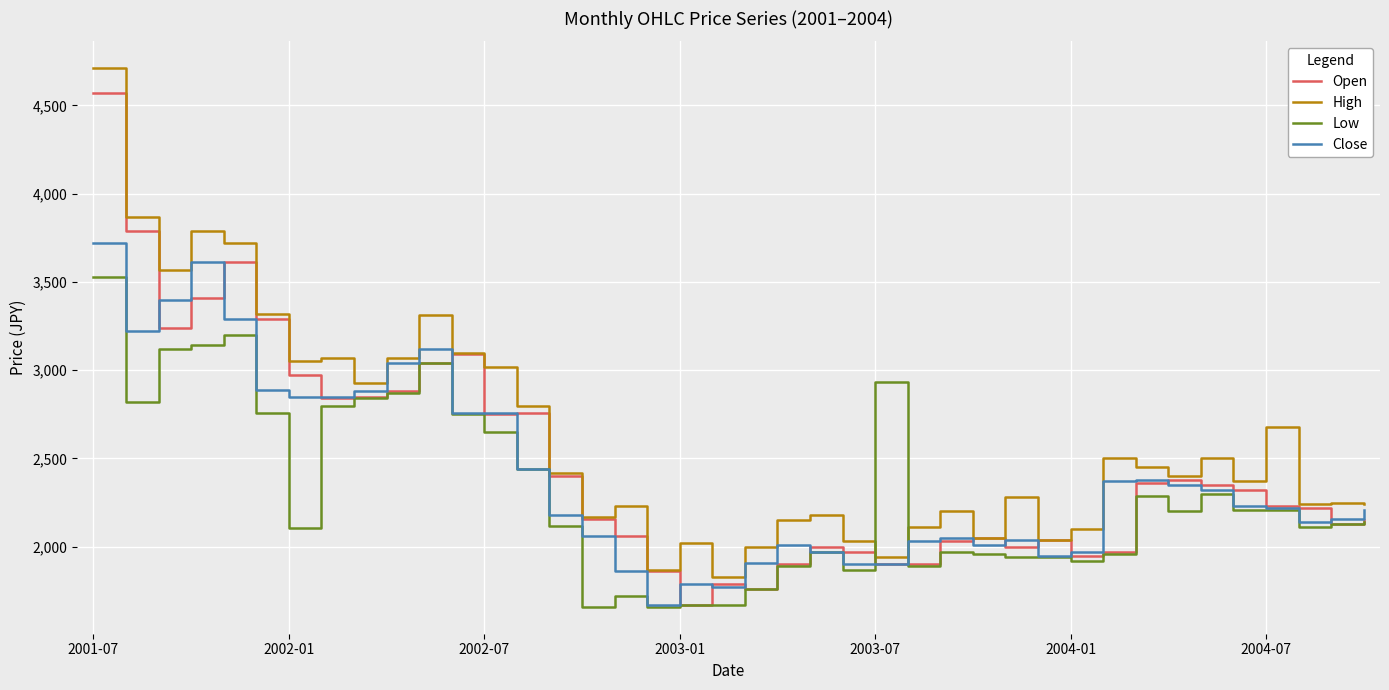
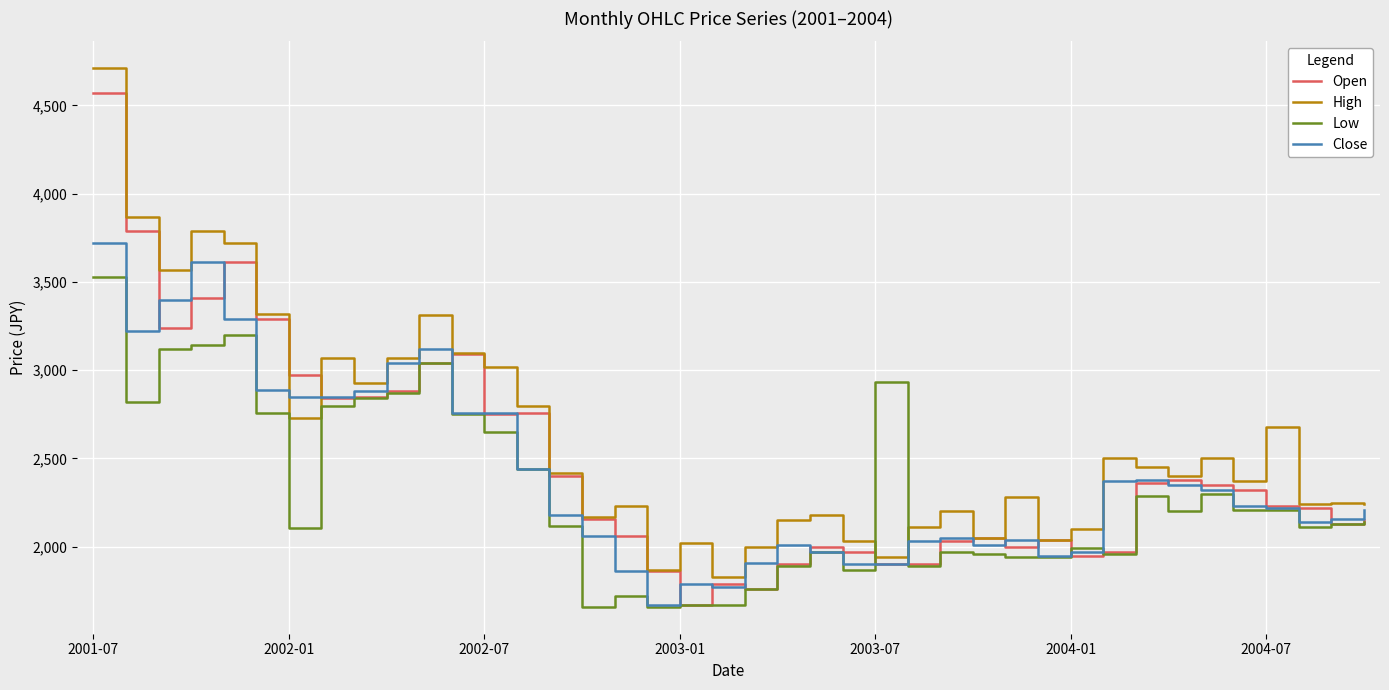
  {
    "Open": {
      "2001-07": "4,570",
      "2002-01": "2,970",
      "2004-01": "1,950"
    },
    "High": {
      "2001-07": "4,710",
-     "2002-01": "3,050",
+     "2002-01": "2,730",
      "2002-07": "3,020",
      "2003-01": "2,020",
      "2003-07": "1,940",
      "2004-01": "2,100",
      "2004-07": "2,680"
    },
    "Low": {
      "2001-07": "3,530",
      "2002-01": "2,110",
      "2002-07": "2,650",
      "2003-07": "2,930",
-     "2004-01": "1,920"
+     "2004-01": "1,990"
    },
    "Close": {
      "2001-07": "3,720",
      "2002-01": "2,850",
      "2003-01": "1,790",
      "2004-01": "1,970"
    }
  }
